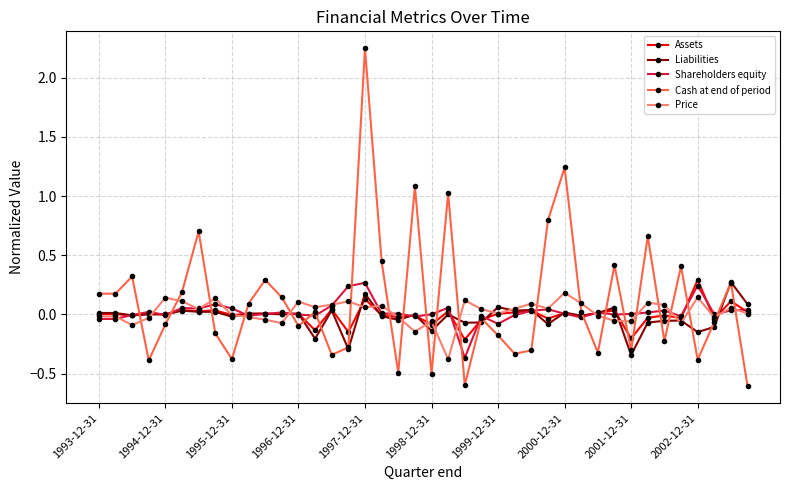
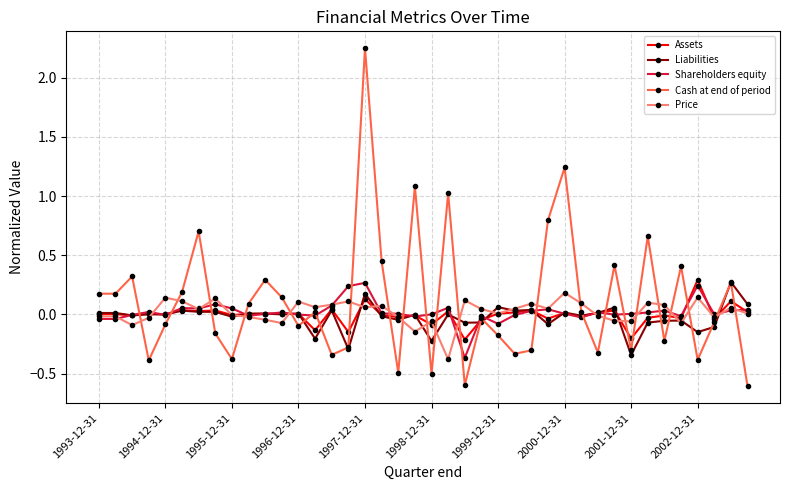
  {
    "Assets": {
      "1997-12-31": 0.13,
      "1998-12-31": -0.09,
      "2001-12-31": -0.20,
      "2002-12-31": 0.29
    },
    "Liabilities": {
      "1997-12-31": 0.18,
-     "1998-12-31": -0.14,
+     "1998-12-31": -0.22,
      "1999-12-31": 0.06,
      "2001-12-31": -0.34,
      "2002-12-31": -0.15
    },
    "Shareholders equity": {
      "1993-12-31": -0.04,
      "1995-12-31": 0.05,
      "1997-12-31": 0.27,
      "1998-12-31": 0.00,
      "1999-12-31": -0.08,
      "2001-12-31": 0.00,
      "2002-12-31": 0.24
    }
  }
